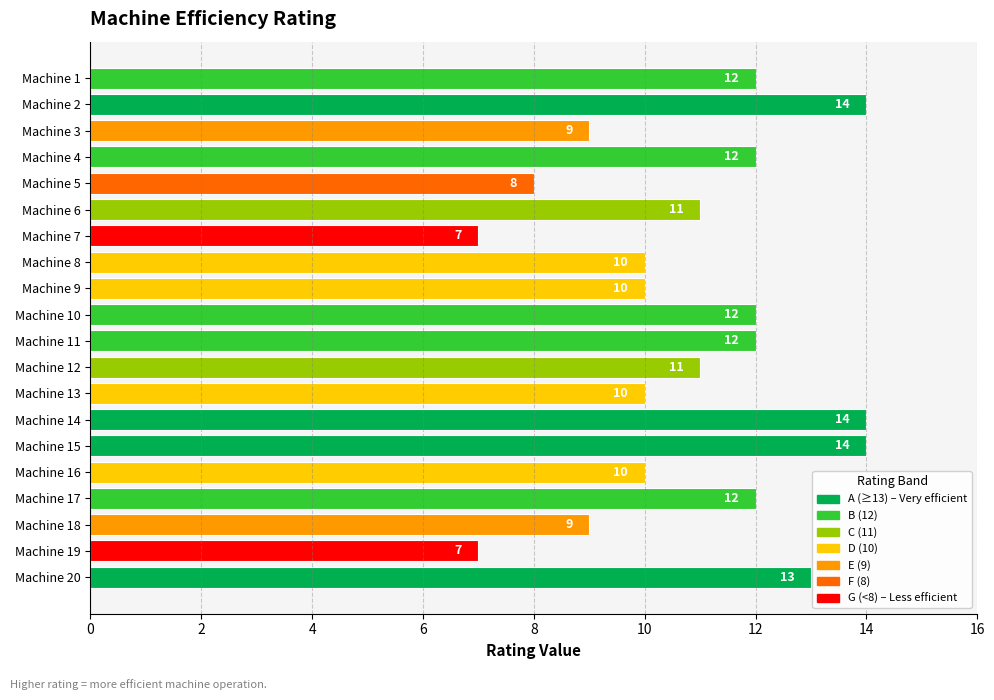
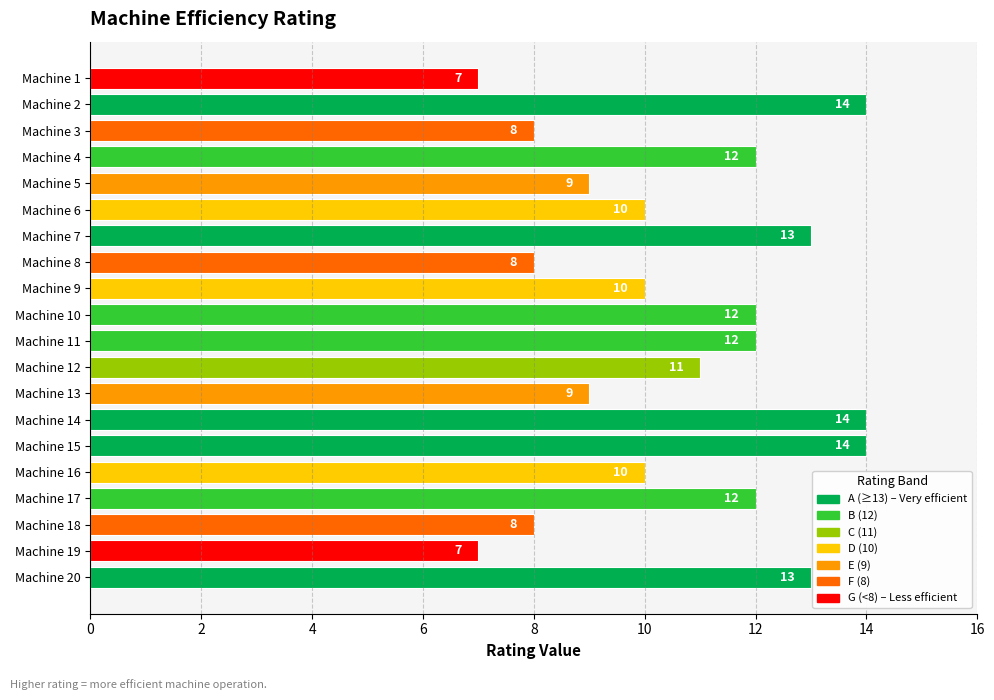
  {
-   "Machine 1": 12,
+   "Machine 1": 7,
    "Machine 2": 14,
-   "Machine 3": 9,
+   "Machine 3": 8,
    "Machine 4": 12,
-   "Machine 5": 8,
-   "Machine 6": 11,
-   "Machine 7": 7,
-   "Machine 8": 10,
+   "Machine 5": 9,
+   "Machine 6": 10,
+   "Machine 7": 13,
+   "Machine 8": 8,
    "Machine 9": 10,
    "Machine 10": 12,
    "Machine 11": 12,
    "Machine 12": 11,
-   "Machine 13": 10,
+   "Machine 13": 9,
    "Machine 14": 14,
    "Machine 15": 14,
    "Machine 16": 10,
    "Machine 17": 12,
-   "Machine 18": 9,
+   "Machine 18": 8,
    "Machine 19": 7,
    "Machine 20": 13
  }
